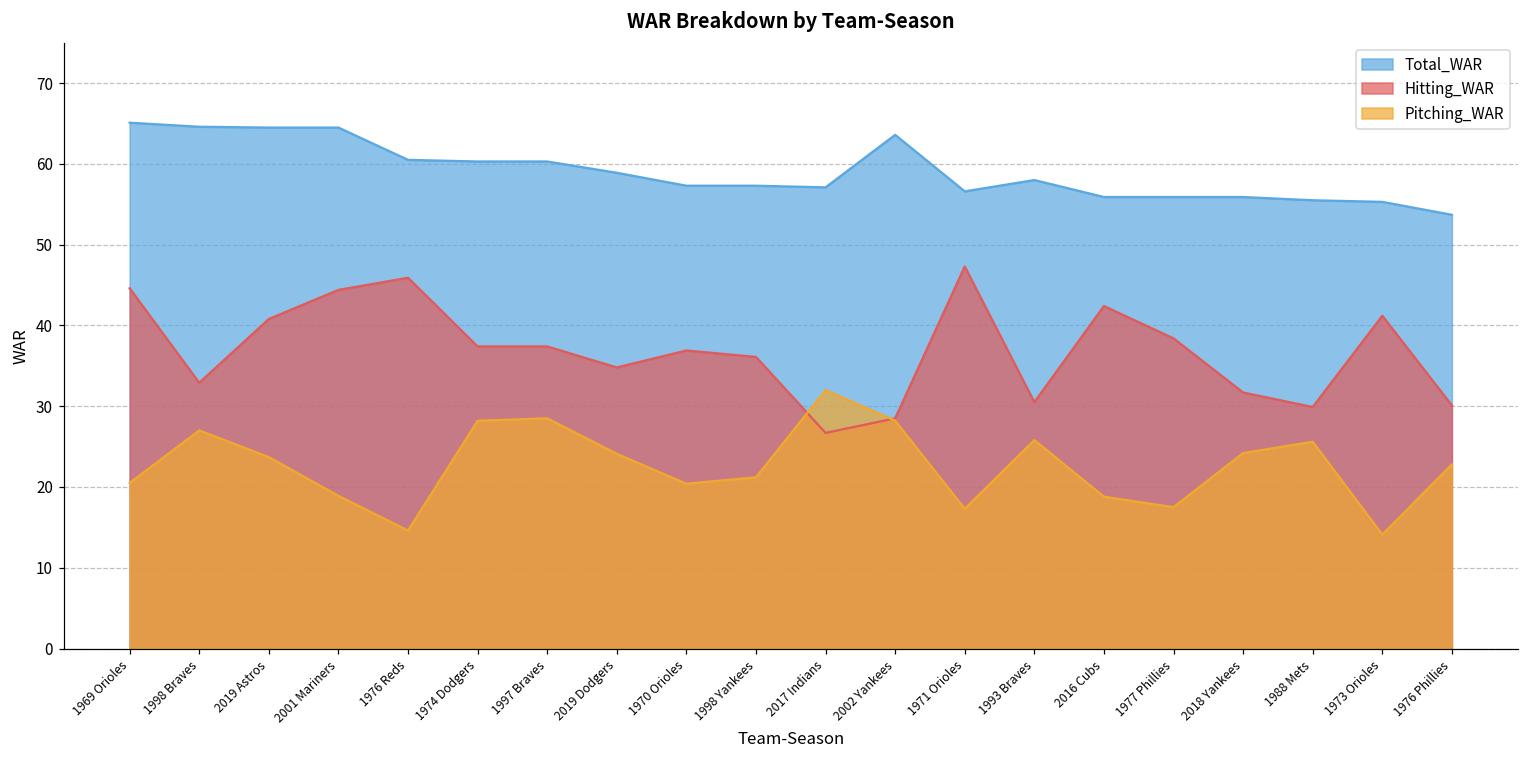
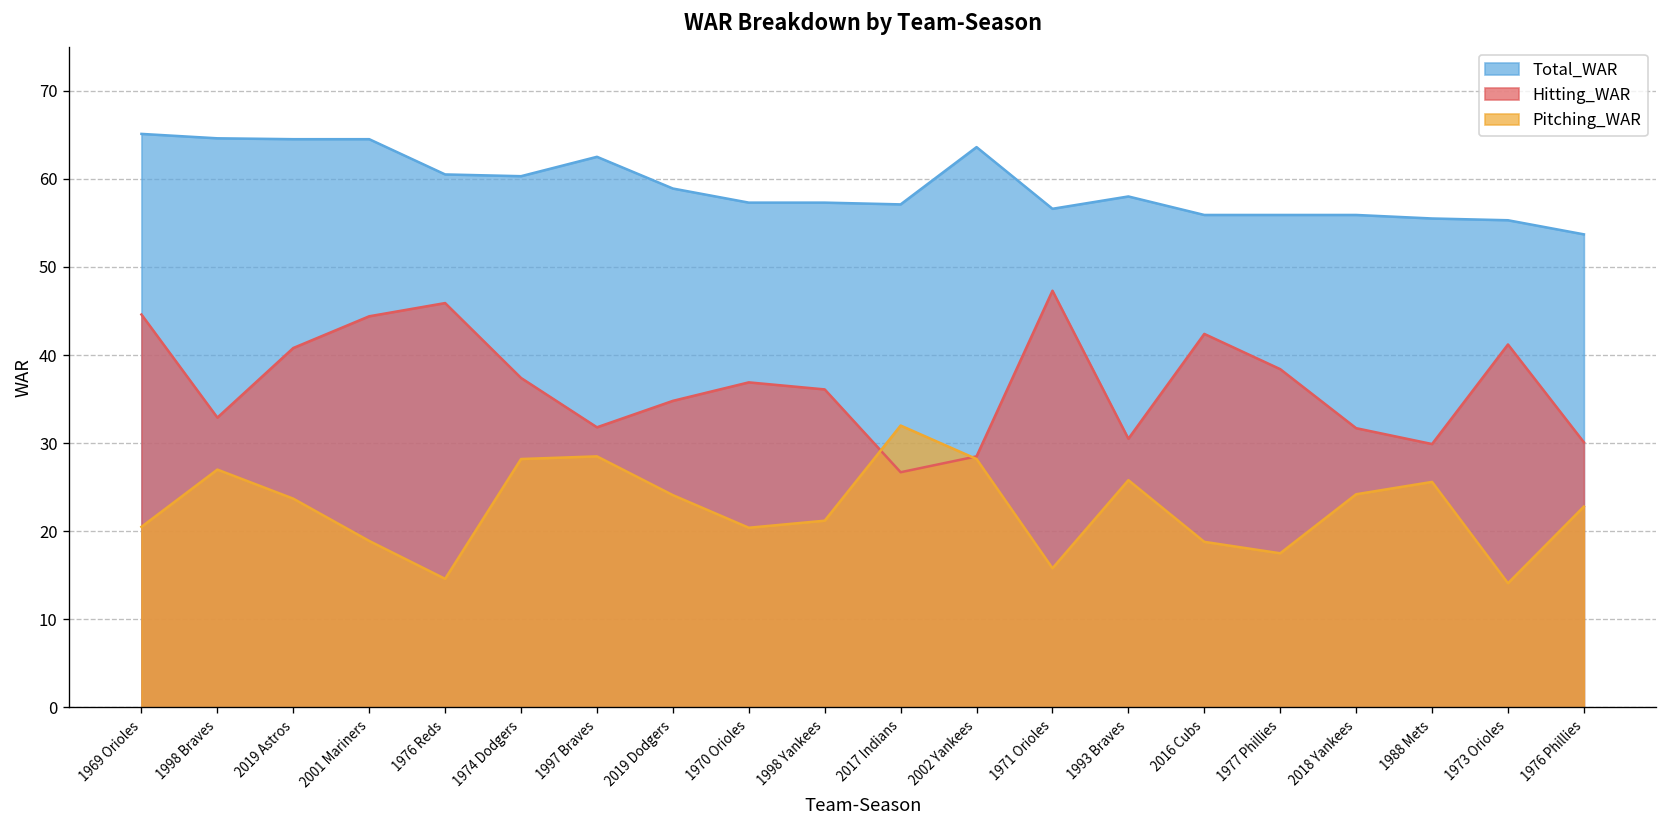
  {
    "Total_WAR": {
      "1969 Orioles": 65,
      "1998 Braves": 65,
      "2019 Astros": 65,
      "2001 Mariners": 65,
      "1976 Reds": 61,
      "1974 Dodgers": 60,
-     "1997 Braves": 60,
+     "1997 Braves": 63,
      "2019 Dodgers": 59,
      "1970 Orioles": 57,
      "1998 Yankees": 57,
      "2017 Indians": 57,
      "2002 Yankees": 64,
      "1971 Orioles": 57,
      "1993 Braves": 58,
      "2016 Cubs": 56,
      "1977 Phillies": 56,
      "2018 Yankees": 56,
      "1988 Mets": 56,
      "1973 Orioles": 55,
      "1976 Phillies": 54
    },
    "Hitting_WAR": {
      "1969 Orioles": 45,
      "1998 Braves": 33,
      "2019 Astros": 41,
      "2001 Mariners": 44,
      "1976 Reds": 46,
      "1974 Dodgers": 37,
-     "1997 Braves": 37,
+     "1997 Braves": 32,
      "2019 Dodgers": 35,
      "1970 Orioles": 37,
      "1998 Yankees": 36,
      "2017 Indians": 27,
      "1971 Orioles": 47,
      "1993 Braves": 31,
      "2016 Cubs": 42,
      "1977 Phillies": 38,
      "2018 Yankees": 32,
      "1988 Mets": 30,
      "1973 Orioles": 41,
      "1976 Phillies": 30
    },
    "Pitching_WAR": {
      "1969 Orioles": 21,
      "1998 Braves": 27,
      "2019 Astros": 24,
      "2001 Mariners": 19,
      "1976 Reds": 15,
      "1974 Dodgers": 28,
      "1997 Braves": 29,
      "2019 Dodgers": 24,
      "1970 Orioles": 20,
      "1998 Yankees": 21,
      "2017 Indians": 32,
-     "1971 Orioles": 17,
+     "1971 Orioles": 16,
      "1993 Braves": 26,
      "2016 Cubs": 19,
      "1977 Phillies": 18,
      "2018 Yankees": 24,
      "1988 Mets": 26,
      "1973 Orioles": 14,
      "1976 Phillies": 23
    }
  }
